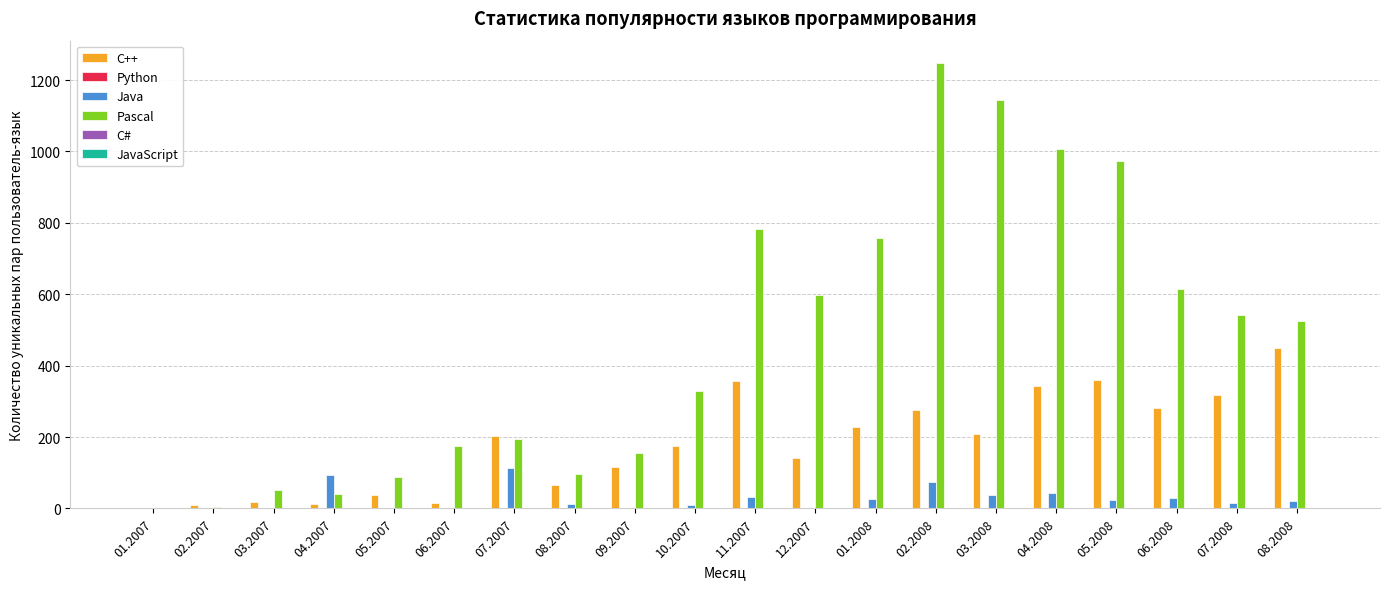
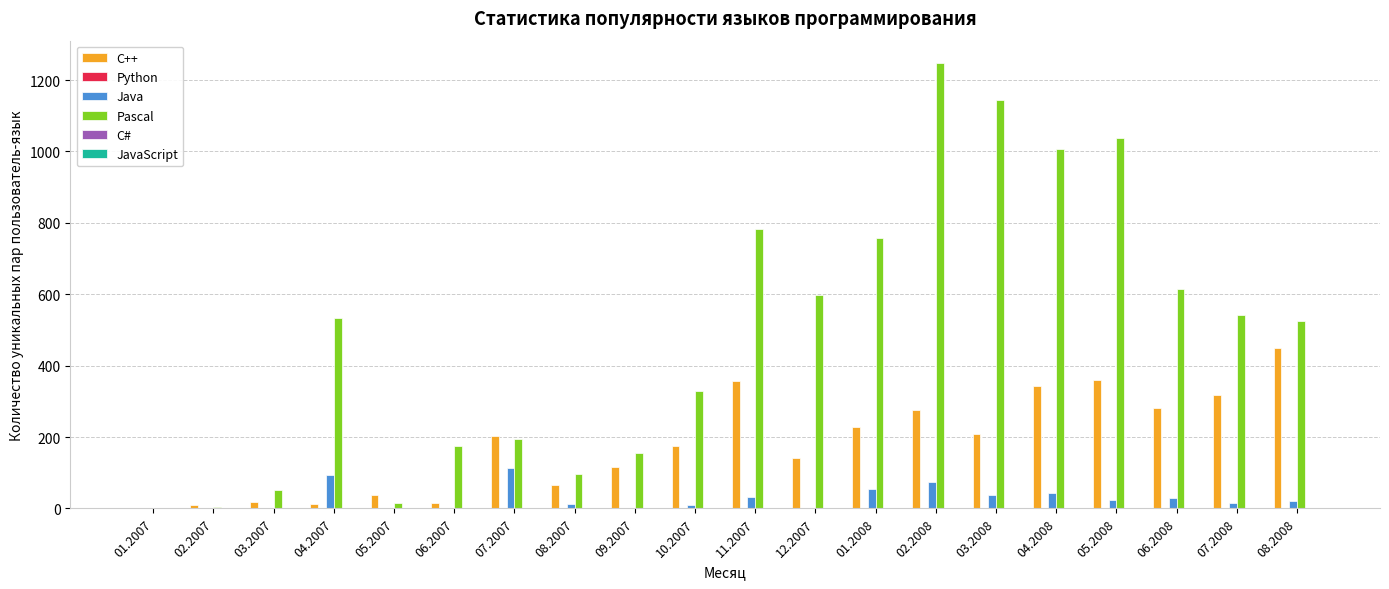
  {
    "C++": {
      "02.2007": 10,
      "03.2007": 20,
      "04.2007": 10,
      "05.2007": 40,
      "06.2007": 10,
      "07.2007": 200,
      "08.2007": 70,
      "09.2007": 120,
      "10.2007": 180,
      "11.2007": 360,
      "12.2007": 140,
      "01.2008": 230,
      "02.2008": 280,
      "03.2008": 210,
      "04.2008": 340,
      "05.2008": 360,
      "06.2008": 280,
      "07.2008": 320,
      "08.2008": 450
    },
    "Python": {
      "01.2007": 0,
      "02.2007": 0,
      "03.2007": 0,
      "04.2007": 0,
      "05.2007": 0,
      "06.2007": 0,
      "07.2007": 0,
      "08.2007": 0,
      "09.2007": 0,
      "10.2007": 0,
      "11.2007": 0,
      "12.2007": 0,
      "01.2008": 0,
      "02.2008": 0,
      "03.2008": 0,
      "04.2008": 0,
      "05.2008": 0,
      "06.2008": 0,
      "07.2008": 0,
      "08.2008": 0
    },
    "Java": {
      "01.2007": 0,
      "02.2007": 0,
      "03.2007": 0,
      "04.2007": 100,
      "05.2007": 0,
      "06.2007": 0,
      "07.2007": 110,
      "08.2007": 10,
      "10.2007": 10,
      "11.2007": 30,
      "12.2007": 0,
-     "01.2008": 30,
+     "01.2008": 60,
      "02.2008": 80,
      "03.2008": 40,
      "04.2008": 40,
      "05.2008": 30,
      "06.2008": 30,
      "07.2008": 20,
      "08.2008": 20
    },
    "Pascal": {
      "01.2007": 0,
      "03.2007": 50,
-     "04.2007": 40,
-     "05.2007": 90,
+     "04.2007": 530,
+     "05.2007": 20,
      "06.2007": 180,
      "07.2007": 200,
      "08.2007": 100,
      "09.2007": 160,
      "10.2007": 330,
      "11.2007": 780,
      "12.2007": 600,
      "01.2008": 760,
      "02.2008": 1250,
      "03.2008": 1140,
      "04.2008": 1010,
-     "05.2008": 970,
+     "05.2008": 1040,
      "06.2008": 620,
      "07.2008": 540,
      "08.2008": 530
    },
    "C#": {
      "01.2007": 0,
      "02.2007": 0,
      "03.2007": 0,
      "04.2007": 0,
      "05.2007": 0,
      "06.2007": 0,
      "07.2007": 0,
      "08.2007": 0,
      "09.2007": 0,
      "10.2007": 0,
      "11.2007": 0,
      "12.2007": 0,
      "01.2008": 0,
      "02.2008": 0,
      "03.2008": 0,
      "04.2008": 0,
      "05.2008": 0,
      "06.2008": 0,
      "07.2008": 0,
      "08.2008": 0
    },
    "JavaScript": {
      "01.2007": 0,
      "02.2007": 0,
      "03.2007": 0,
      "04.2007": 0,
      "05.2007": 0,
      "06.2007": 0,
      "07.2007": 0,
      "08.2007": 0,
      "09.2007": 0,
      "10.2007": 0,
      "11.2007": 0,
      "12.2007": 0,
      "01.2008": 0,
      "02.2008": 0,
      "03.2008": 0,
      "04.2008": 0,
      "05.2008": 0,
      "06.2008": 0,
      "07.2008": 0,
      "08.2008": 0
    }
  }
